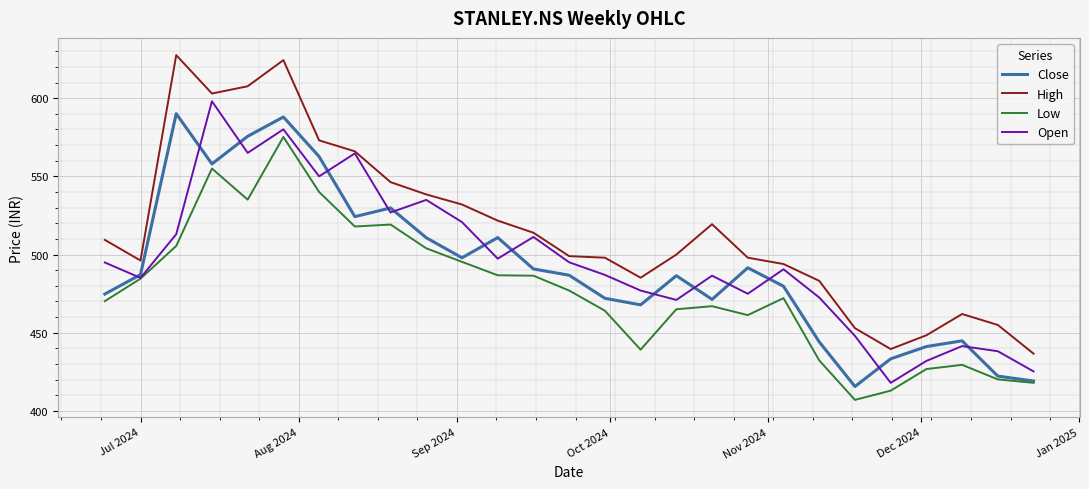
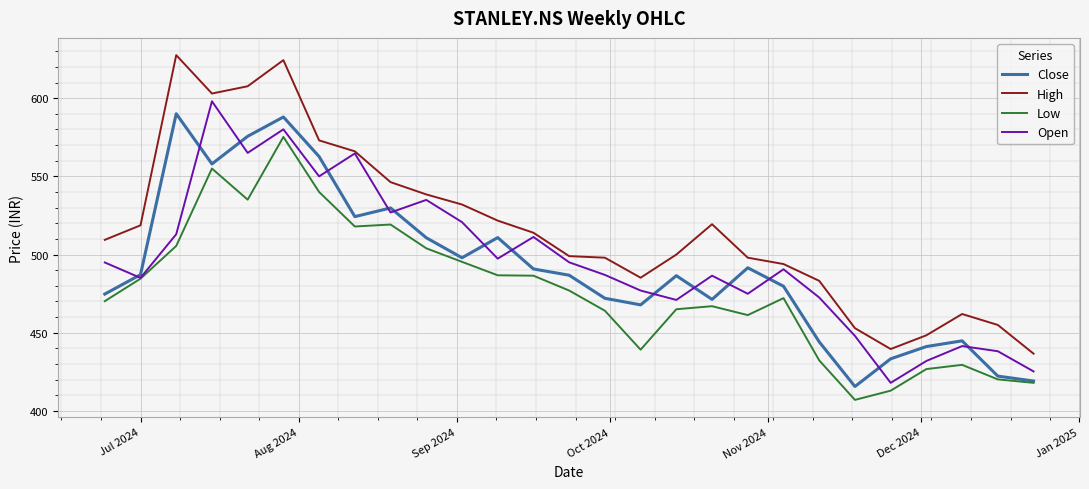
  {
    "Close": {
      "Jul 2024": 487
    },
    "High": {
-     "Jul 2024": 496
+     "Jul 2024": 519
    }
  }
